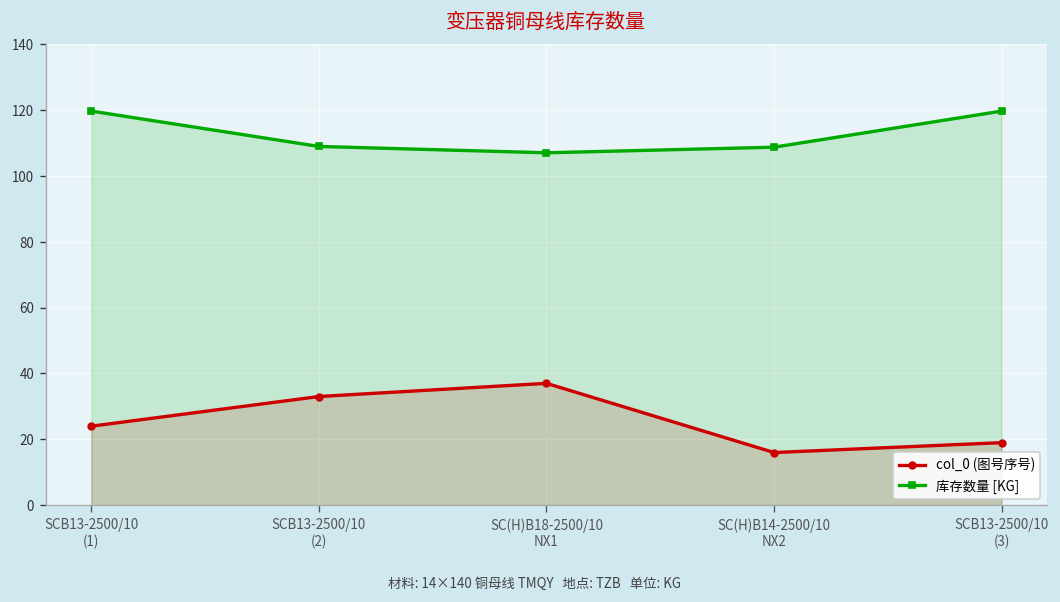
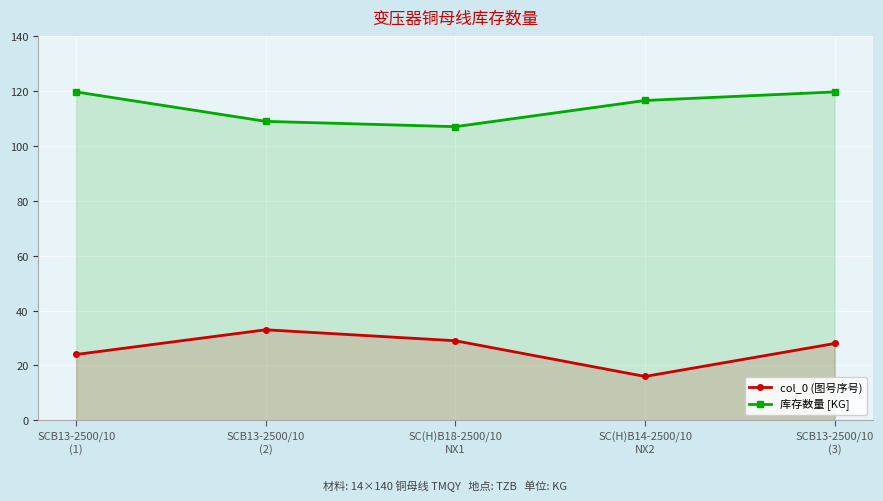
  {
    "col_0 (图号序号)": {
      "SCB13-2500/10 (1)": 24,
      "SCB13-2500/10 (2)": 33,
-     "SC(H)B18-2500/10 NX1": 37,
+     "SC(H)B18-2500/10 NX1": 29,
      "SC(H)B14-2500/10 NX2": 16,
-     "SCB13-2500/10 (3)": 19
+     "SCB13-2500/10 (3)": 28
    },
    "库存数量 [KG]": {
      "SCB13-2500/10 (1)": 120,
      "SCB13-2500/10 (2)": 109,
      "SC(H)B18-2500/10 NX1": 107,
-     "SC(H)B14-2500/10 NX2": 109,
+     "SC(H)B14-2500/10 NX2": 116,
      "SCB13-2500/10 (3)": 120
    }
  }
